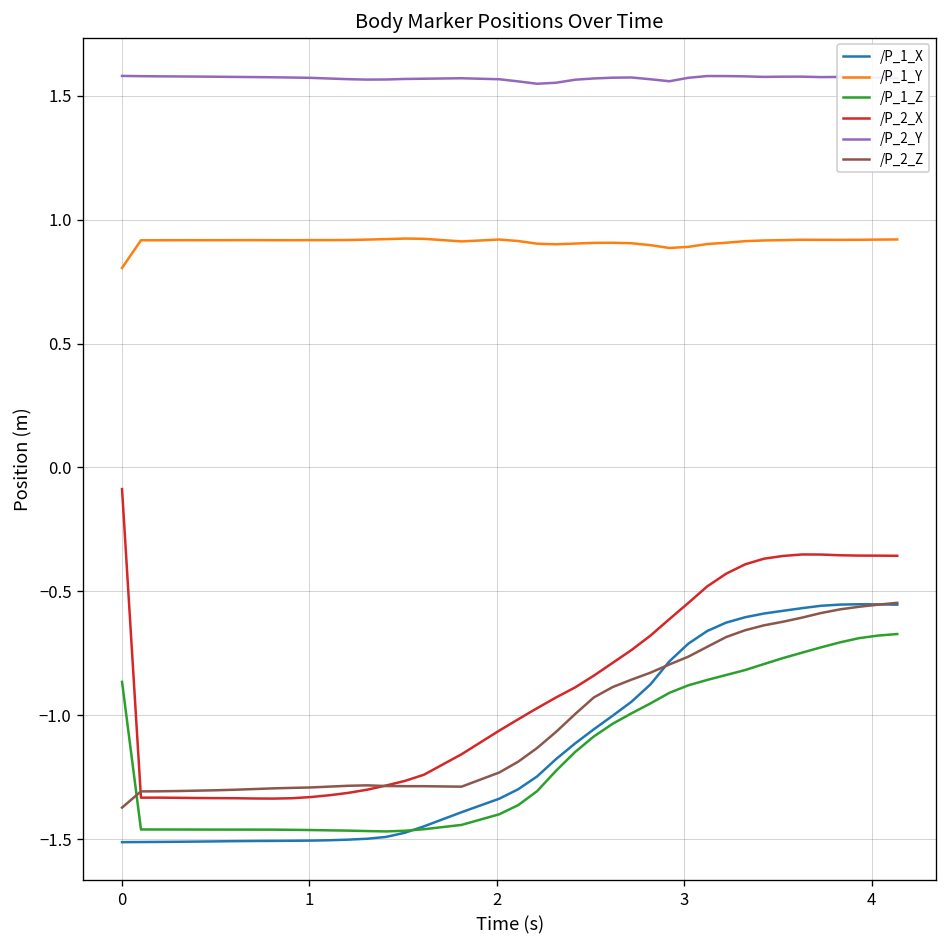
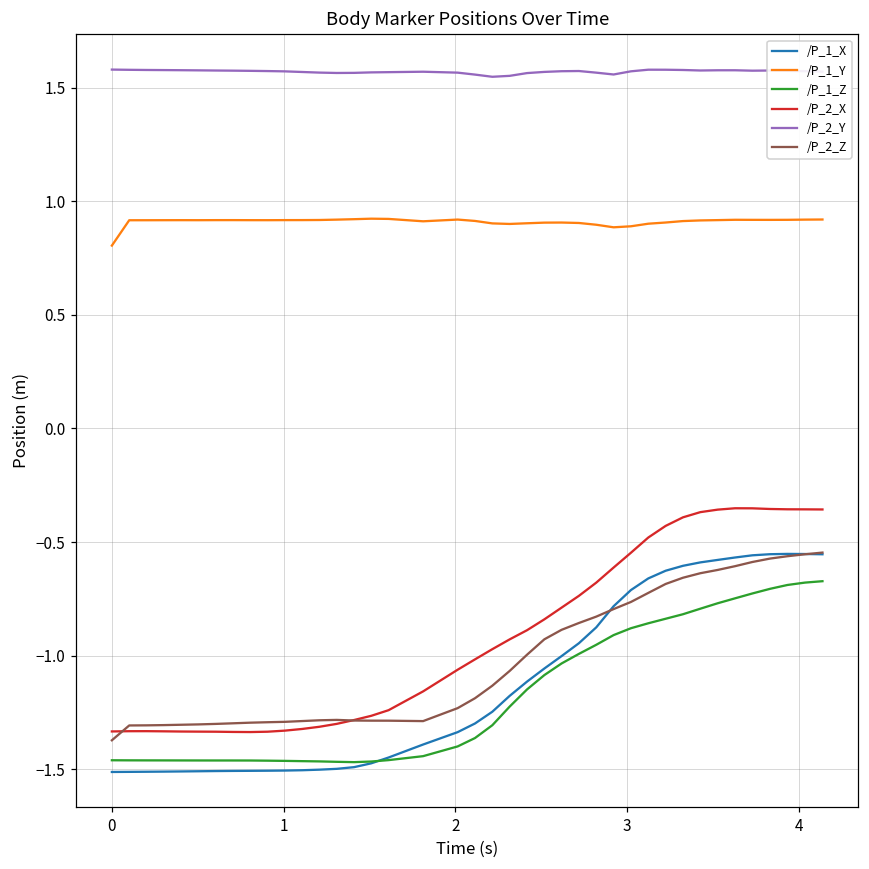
  {
    "/P_1_X": {
      "0": -1.51
    },
    "/P_1_Y": {
      "0": 0.81
    },
    "/P_1_Z": {
-     "0": -0.87
+     "0": -1.46
    },
    "/P_2_X": {
-     "0": -0.09
+     "0": -1.33
    },
    "/P_2_Y": {
      "0": 1.58
    },
    "/P_2_Z": {
      "0": -1.37
    }
  }
